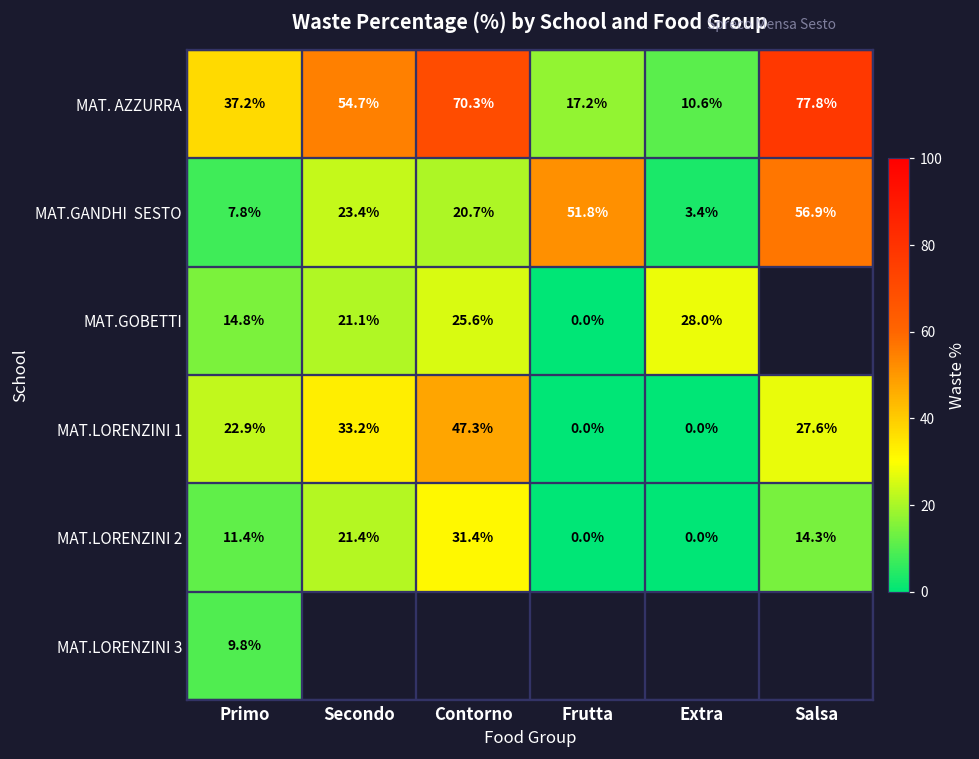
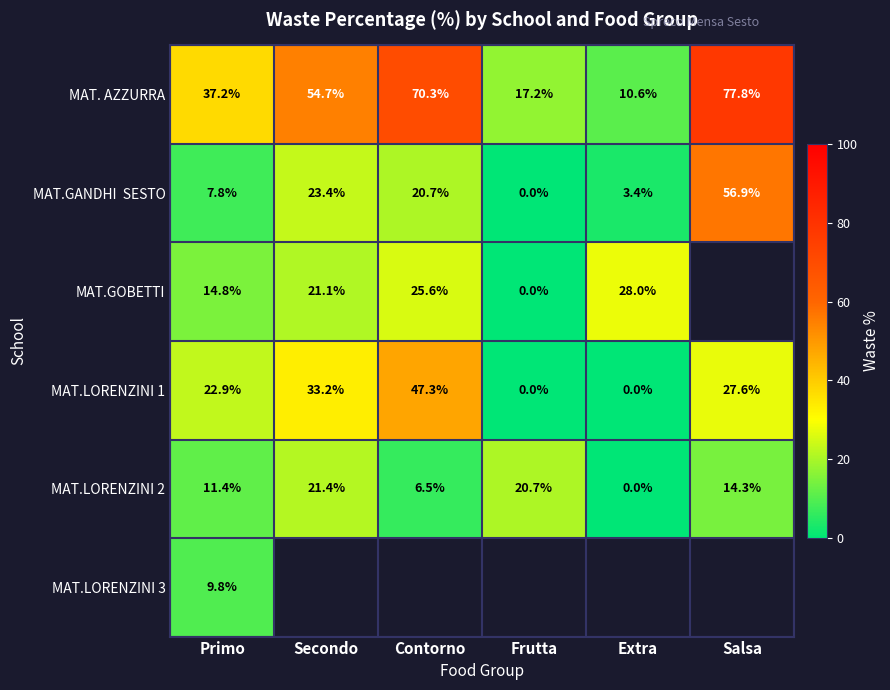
  {
    "MAT. AZZURRA": {
      "Primo": "37.2%",
      "Secondo": "54.7%",
      "Contorno": "70.3%",
      "Frutta": "17.2%",
      "Extra": "10.6%",
      "Salsa": "77.8%"
    },
    "MAT.GANDHI SESTO": {
      "Primo": "7.8%",
      "Secondo": "23.4%",
      "Contorno": "20.7%",
-     "Frutta": "51.8%",
+     "Frutta": "0.0%",
      "Extra": "3.4%",
      "Salsa": "56.9%"
    },
    "MAT.GOBETTI": {
      "Primo": "14.8%",
      "Secondo": "21.1%",
      "Contorno": "25.6%",
      "Frutta": "0.0%",
      "Extra": "28.0%"
    },
    "MAT.LORENZINI 1": {
      "Primo": "22.9%",
      "Secondo": "33.2%",
      "Contorno": "47.3%",
      "Frutta": "0.0%",
      "Extra": "0.0%",
      "Salsa": "27.6%"
    },
    "MAT.LORENZINI 2": {
      "Primo": "11.4%",
      "Secondo": "21.4%",
-     "Contorno": "31.4%",
-     "Frutta": "0.0%",
+     "Contorno": "6.5%",
+     "Frutta": "20.7%",
      "Extra": "0.0%",
      "Salsa": "14.3%"
    },
    "MAT.LORENZINI 3": {
      "Primo": "9.8%"
    }
  }
